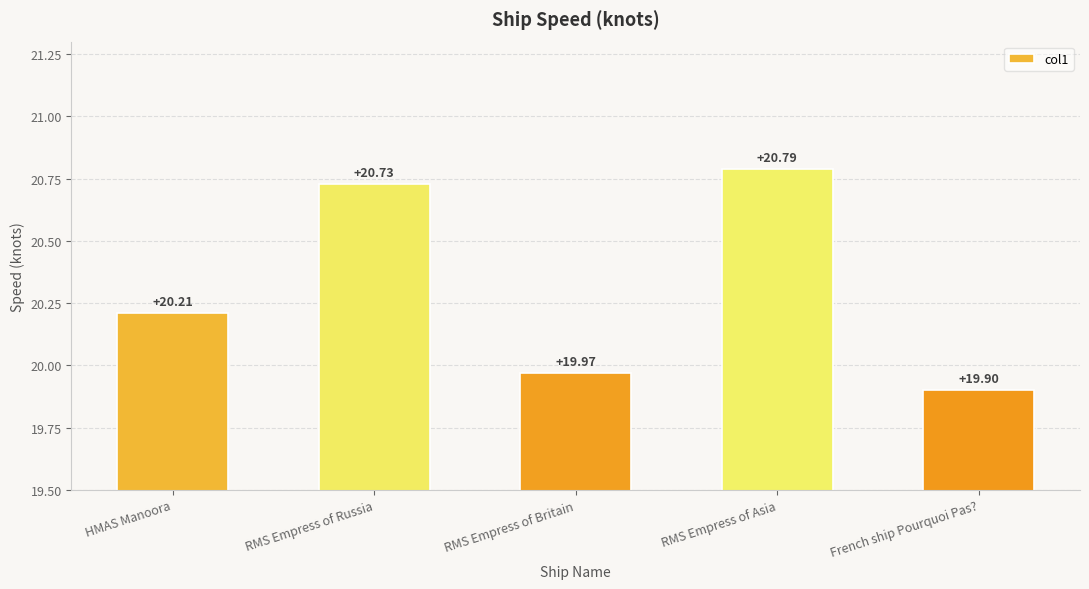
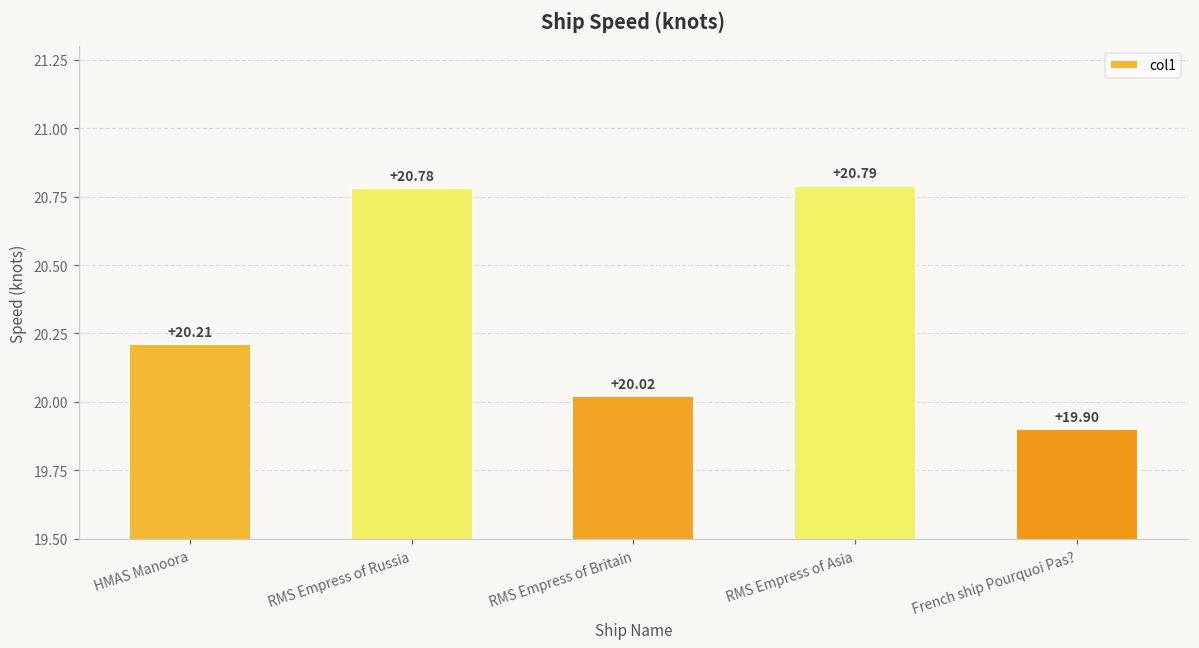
  {
    "HMAS Manoora": "+20.21",
-   "RMS Empress of Russia": "+20.73",
-   "RMS Empress of Britain": "+19.97",
+   "RMS Empress of Russia": "+20.78",
+   "RMS Empress of Britain": "+20.02",
    "RMS Empress of Asia": "+20.79",
    "French ship Pourquoi Pas?": "+19.90"
  }
